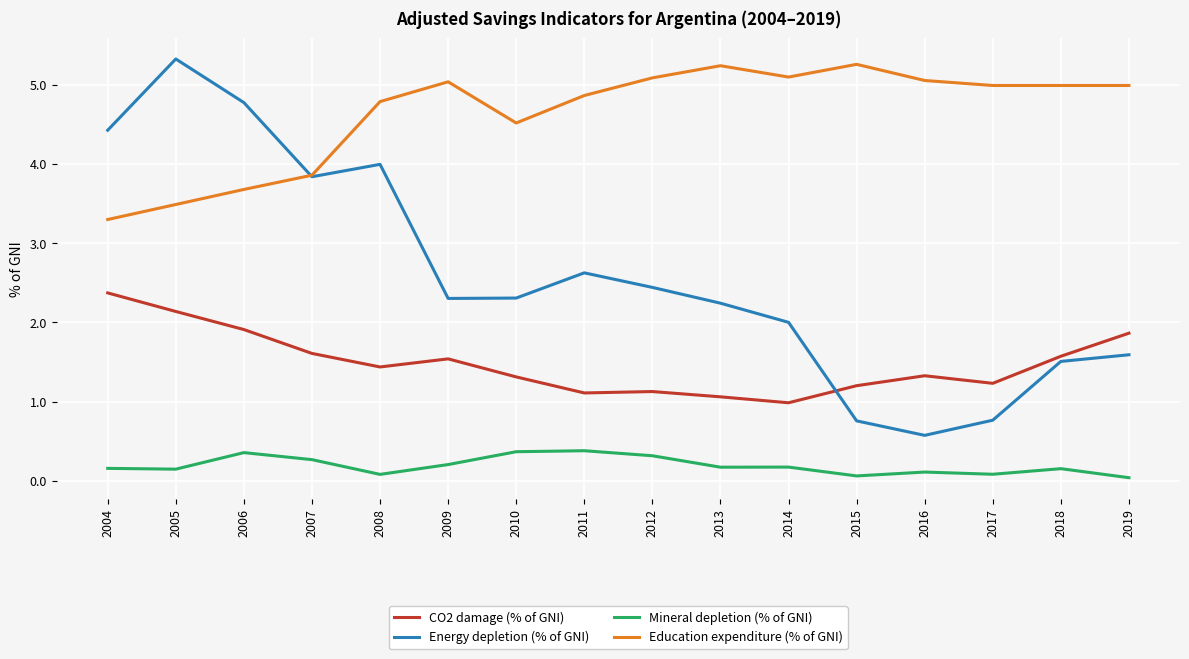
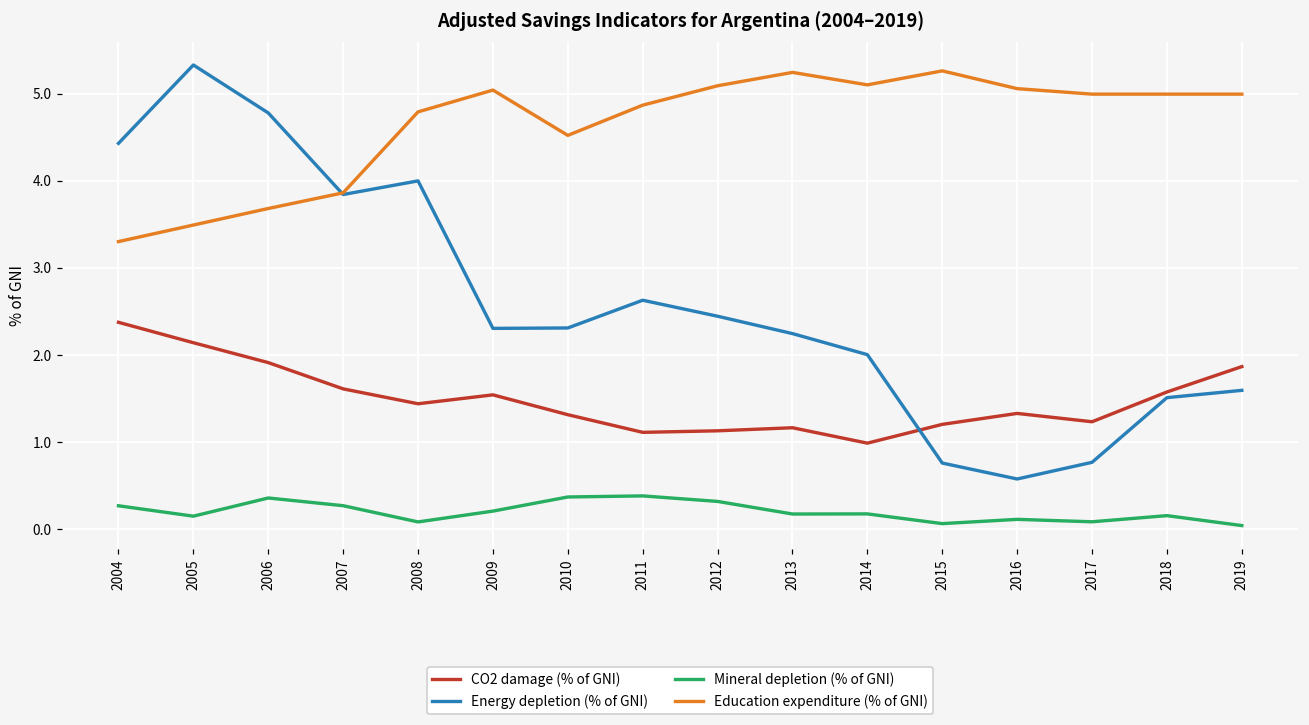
  {
    "CO2 damage (% of GNI)": {
      "2004": 2.4,
      "2005": 2.1,
      "2006": 1.9,
      "2007": 1.6,
      "2008": 1.4,
      "2009": 1.5,
      "2010": 1.3,
      "2011": 1.1,
      "2012": 1.1,
-     "2013": 1.1,
+     "2013": 1.2,
      "2014": 1.0,
      "2015": 1.2,
      "2016": 1.3,
      "2017": 1.2,
      "2018": 1.6,
      "2019": 1.9
    },
    "Energy depletion (% of GNI)": {
      "2004": 4.4,
      "2005": 5.3,
      "2006": 4.8,
      "2008": 4.0,
      "2009": 2.3,
      "2010": 2.3,
      "2011": 2.6,
      "2012": 2.4,
      "2013": 2.2,
      "2014": 2.0,
      "2015": 0.8,
      "2016": 0.6,
      "2017": 0.8,
      "2018": 1.5,
      "2019": 1.6
    },
    "Mineral depletion (% of GNI)": {
-     "2004": 0.2,
+     "2004": 0.3,
      "2005": 0.1,
      "2006": 0.4,
      "2007": 0.3,
      "2008": 0.1,
      "2009": 0.2,
      "2010": 0.4,
      "2011": 0.4,
      "2012": 0.3,
      "2013": 0.2,
      "2014": 0.2,
      "2015": 0.1,
      "2016": 0.1,
      "2017": 0.1,
      "2018": 0.2,
      "2019": 0.0
    },
    "Education expenditure (% of GNI)": {
      "2004": 3.3,
      "2005": 3.5,
      "2006": 3.7,
      "2008": 4.8,
      "2009": 5.0,
      "2010": 4.5,
      "2011": 4.9,
      "2012": 5.1,
      "2013": 5.2,
      "2014": 5.1,
      "2015": 5.3,
      "2016": 5.1,
      "2017": 5.0,
      "2018": 5.0,
      "2019": 5.0
    }
  }
